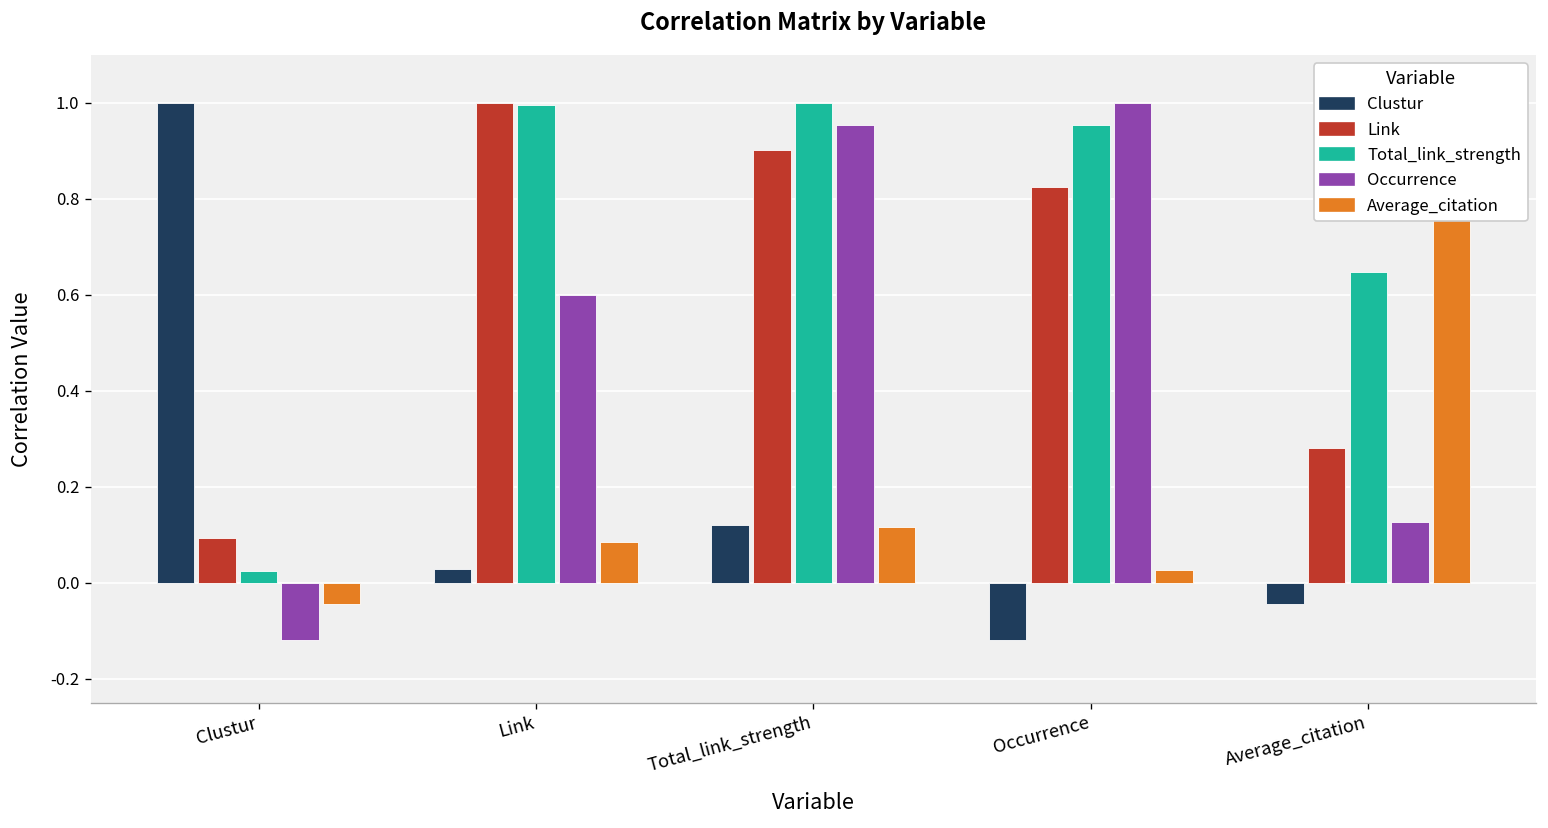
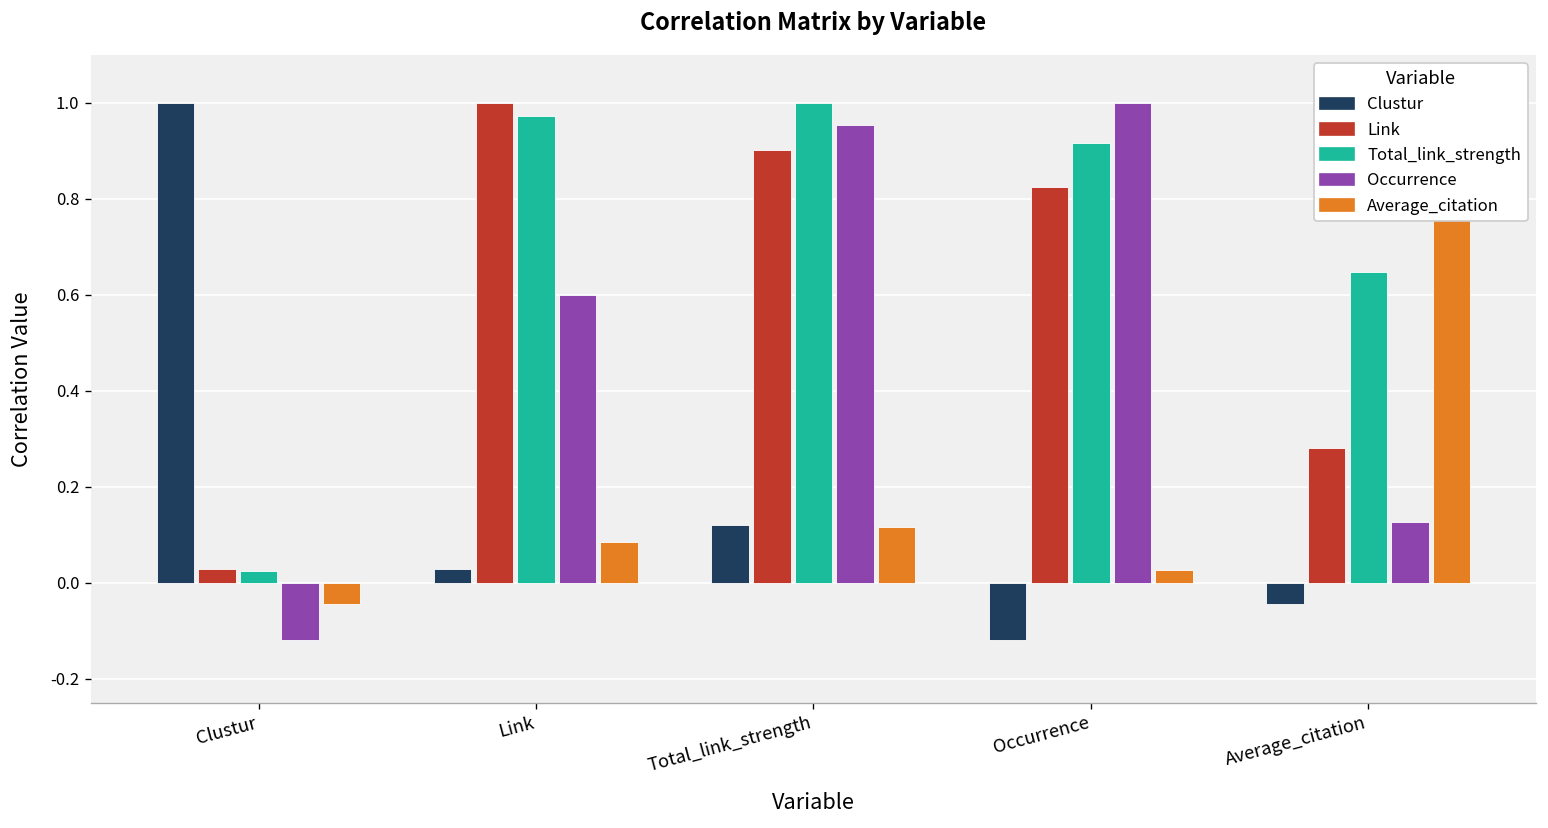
  {
    "Clustur": {
      "Clustur": 1.00,
      "Link": 0.03,
      "Total_link_strength": 0.12,
      "Occurrence": -0.12,
      "Average_citation": -0.05
    },
    "Link": {
-     "Clustur": 0.09,
+     "Clustur": 0.03,
      "Link": 1.00,
      "Total_link_strength": 0.90,
      "Occurrence": 0.82,
      "Average_citation": 0.28
    },
    "Total_link_strength": {
      "Clustur": 0.02,
-     "Link": 1.00,
+     "Link": 0.97,
      "Total_link_strength": 1.00,
-     "Occurrence": 0.95,
+     "Occurrence": 0.92,
      "Average_citation": 0.65
    },
    "Occurrence": {
      "Clustur": -0.12,
      "Link": 0.60,
      "Total_link_strength": 0.95,
      "Occurrence": 1.00,
      "Average_citation": 0.13
    },
    "Average_citation": {
      "Clustur": -0.05,
      "Link": 0.08,
      "Total_link_strength": 0.12,
      "Occurrence": 0.03
    }
  }
